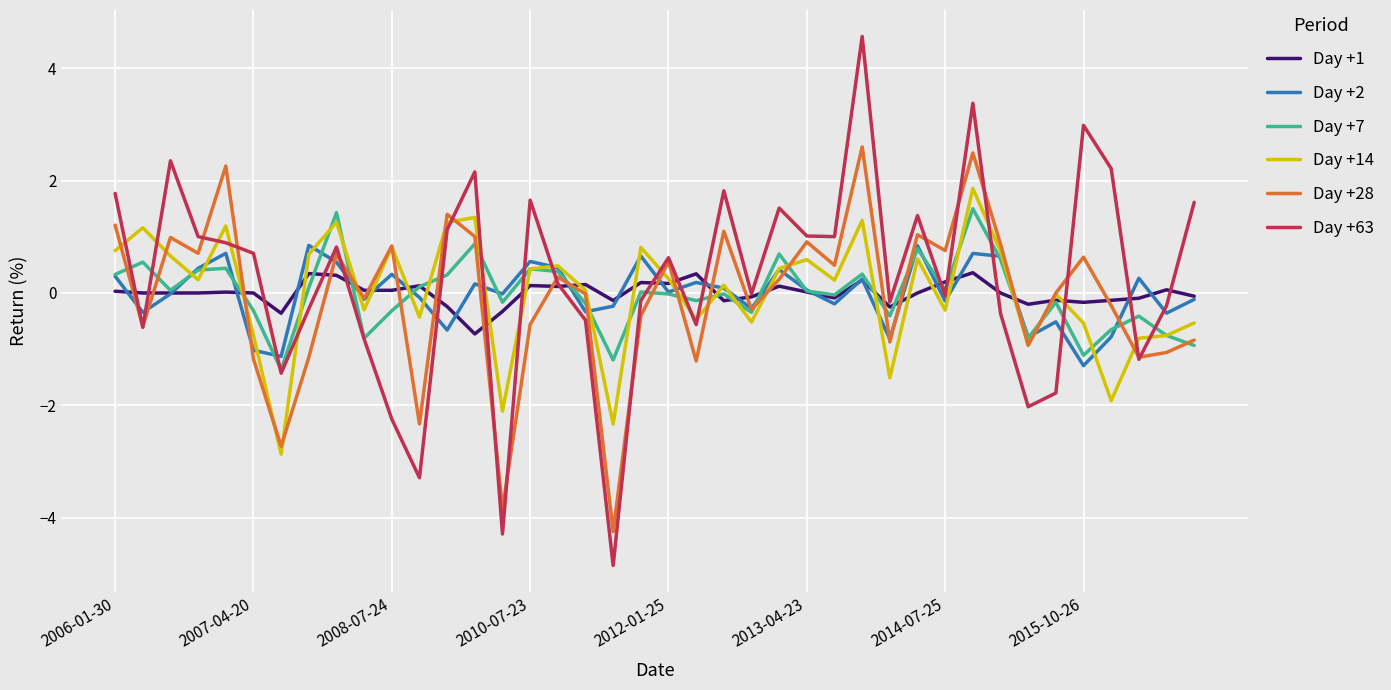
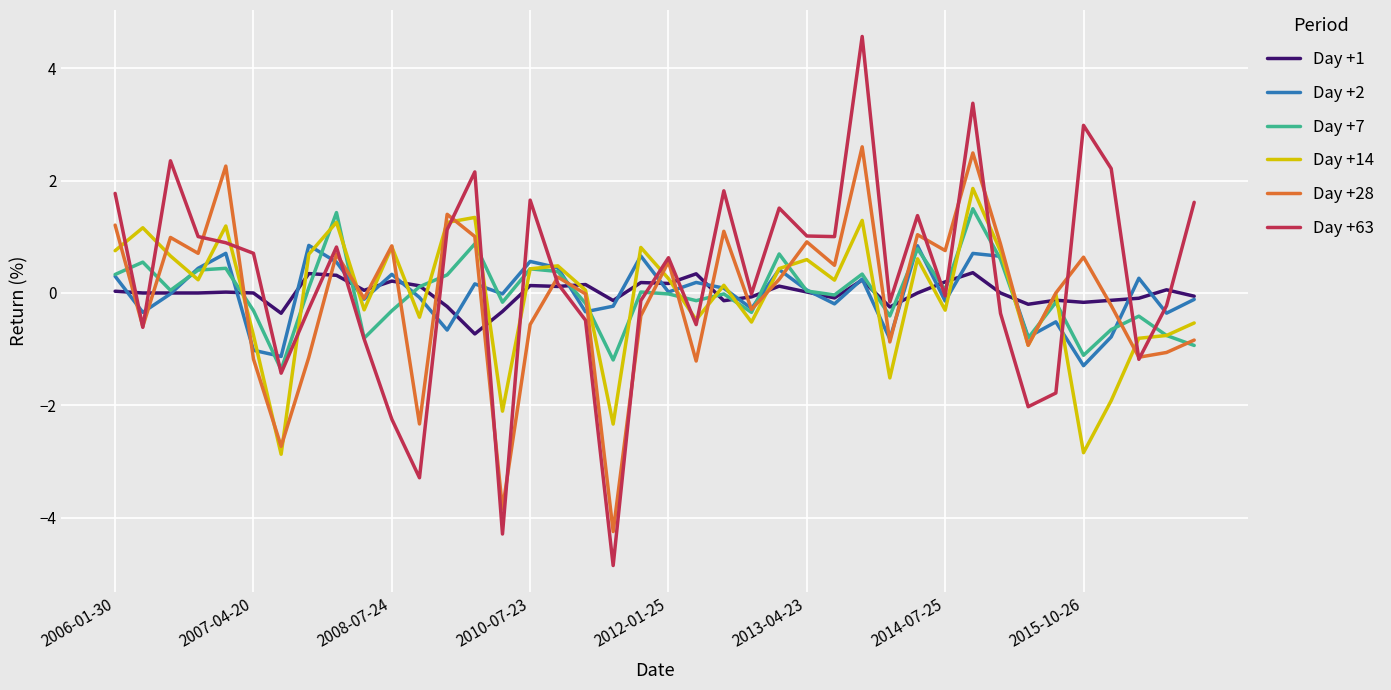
  {
    "Day +1": {
      "2006-01-30": 0.0,
      "2007-04-20": 0.0,
-     "2008-07-24": 0.0,
+     "2008-07-24": 0.2,
      "2010-07-23": 0.1,
      "2012-01-25": 0.2,
      "2014-07-25": 0.2,
      "2015-10-26": -0.2
    },
    "Day +2": {
      "2007-04-20": -1.0,
      "2008-07-24": 0.3,
      "2010-07-23": 0.6,
      "2014-07-25": -0.1,
      "2015-10-26": -1.3
    },
    "Day +7": {
      "2007-04-20": -0.3,
      "2008-07-24": -0.3,
      "2014-07-25": 0.1,
      "2015-10-26": -1.1
    },
    "Day +14": {
      "2006-01-30": 0.8,
      "2007-04-20": -0.8,
      "2012-01-25": 0.3,
      "2013-04-23": 0.6,
      "2014-07-25": -0.3,
-     "2015-10-26": -0.5
+     "2015-10-26": -2.8
    },
    "Day +28": {
      "2006-01-30": 1.2,
      "2007-04-20": -1.2,
      "2010-07-23": -0.6,
      "2012-01-25": 0.6,
      "2013-04-23": 0.9,
      "2014-07-25": 0.8,
      "2015-10-26": 0.6
    },
    "Day +63": {
      "2006-01-30": 1.8,
      "2007-04-20": 0.7,
      "2008-07-24": -2.2,
      "2010-07-23": 1.7,
      "2012-01-25": 0.6,
      "2013-04-23": 1.0,
      "2014-07-25": -0.1,
      "2015-10-26": 3.0
    }
  }
